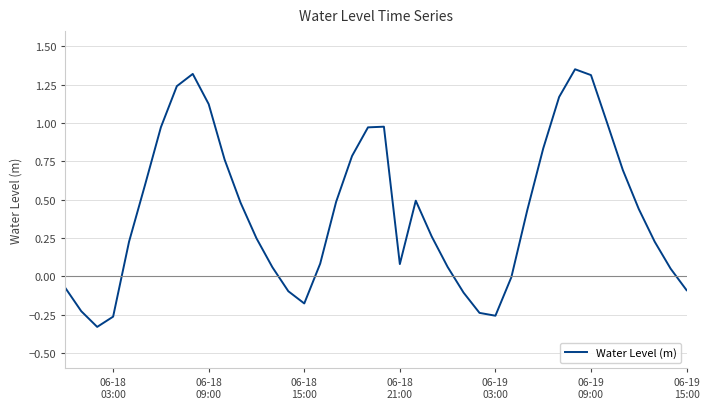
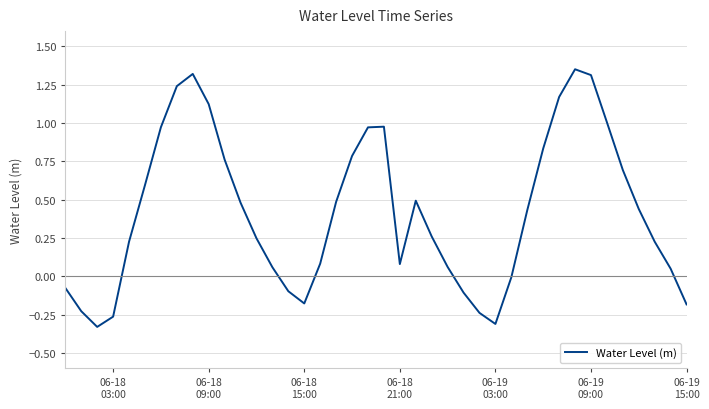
  {
    "06-18 03:00": -0.26,
    "06-18 09:00": 1.12,
    "06-18 15:00": -0.18,
    "06-18 21:00": 0.08,
-   "06-19 03:00": -0.26,
+   "06-19 03:00": -0.31,
    "06-19 09:00": 1.31,
-   "06-19 15:00": -0.09
+   "06-19 15:00": -0.18
  }
